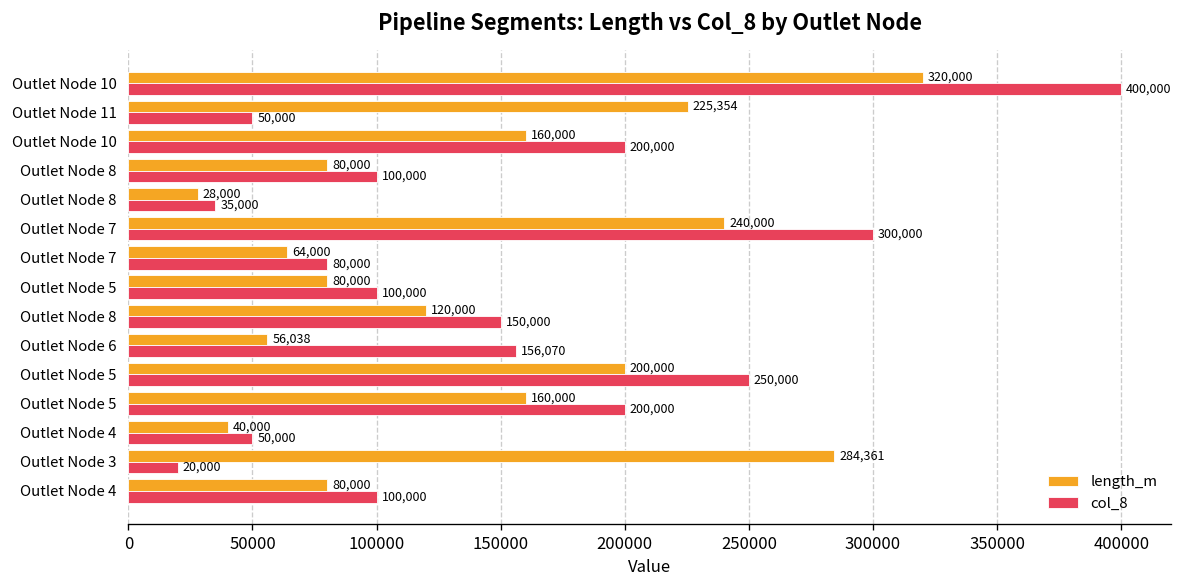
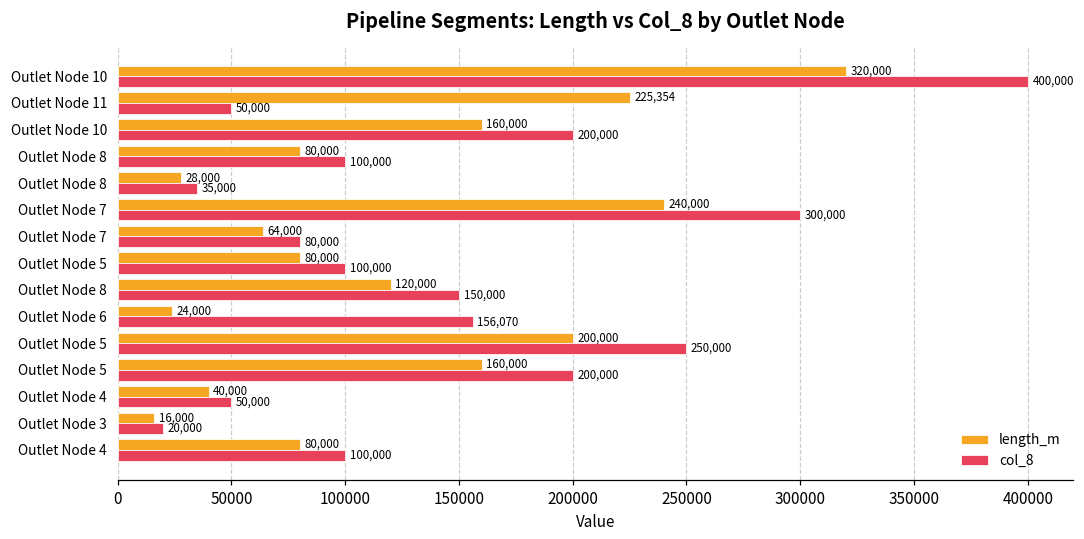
  {
    "length_m": {
      "Outlet Node 11": "225,354",
-     "Outlet Node 6": "56,038",
-     "Outlet Node 3": "284,361"
+     "Outlet Node 6": "24,000",
+     "Outlet Node 3": "16,000"
    },
    "col_8": {
      "Outlet Node 11": "50,000",
      "Outlet Node 6": "156,070",
      "Outlet Node 3": "20,000"
    }
  }
